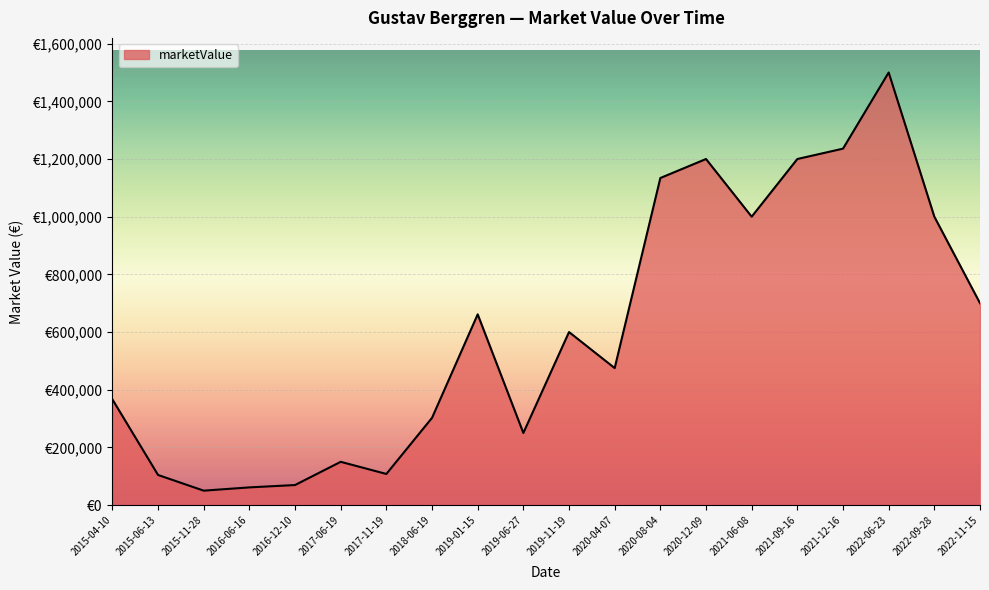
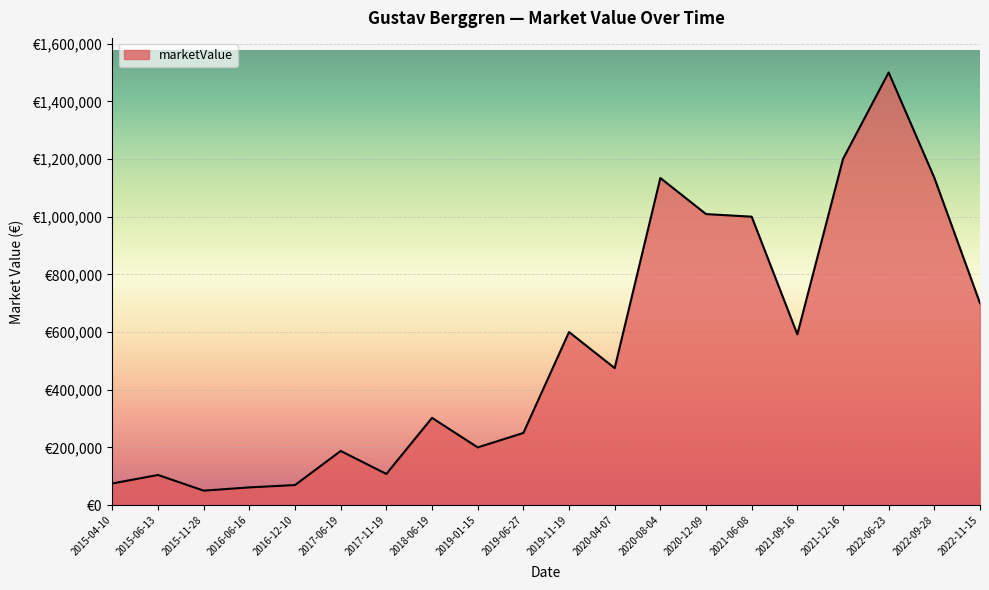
  {
-   "2015-04-10": "€370,000",
+   "2015-04-10": "€80,000",
    "2015-06-13": "€100,000",
    "2015-11-28": "€50,000",
    "2016-06-16": "€60,000",
    "2016-12-10": "€70,000",
-   "2017-06-19": "€150,000",
+   "2017-06-19": "€190,000",
    "2017-11-19": "€110,000",
    "2018-06-19": "€300,000",
-   "2019-01-15": "€660,000",
+   "2019-01-15": "€200,000",
    "2019-06-27": "€250,000",
    "2019-11-19": "€600,000",
    "2020-04-07": "€480,000",
    "2020-08-04": "€1,130,000",
-   "2020-12-09": "€1,200,000",
+   "2020-12-09": "€1,010,000",
    "2021-06-08": "€1,000,000",
-   "2021-09-16": "€1,200,000",
-   "2021-12-16": "€1,240,000",
+   "2021-09-16": "€590,000",
+   "2021-12-16": "€1,200,000",
    "2022-06-23": "€1,500,000",
-   "2022-09-28": "€1,000,000",
+   "2022-09-28": "€1,130,000",
    "2022-11-15": "€700,000"
  }
